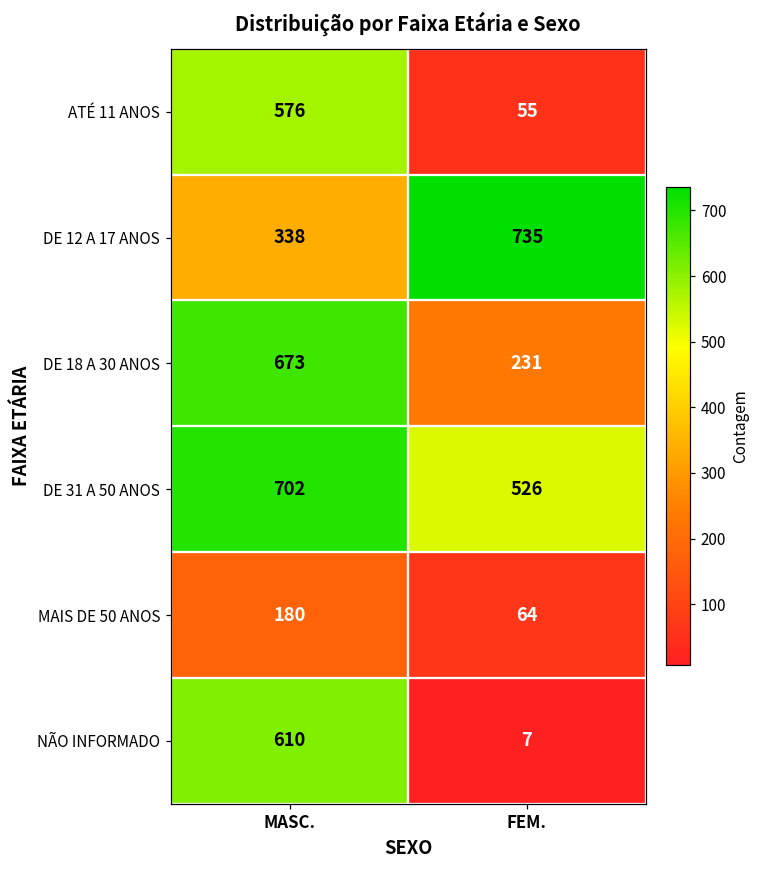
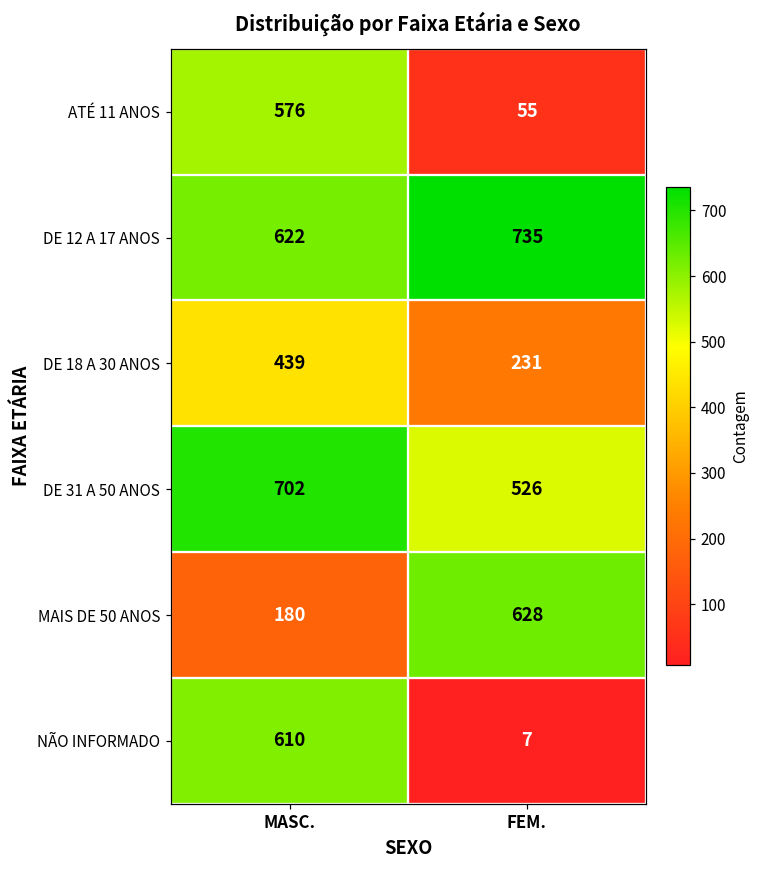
  {
    "ATÉ 11 ANOS": {
      "MASC.": 576,
      "FEM.": 55
    },
    "DE 12 A 17 ANOS": {
-     "MASC.": 338,
+     "MASC.": 622,
      "FEM.": 735
    },
    "DE 18 A 30 ANOS": {
-     "MASC.": 673,
+     "MASC.": 439,
      "FEM.": 231
    },
    "DE 31 A 50 ANOS": {
      "MASC.": 702,
      "FEM.": 526
    },
    "MAIS DE 50 ANOS": {
      "MASC.": 180,
-     "FEM.": 64
+     "FEM.": 628
    },
    "NÃO INFORMADO": {
      "MASC.": 610,
      "FEM.": 7
    }
  }
